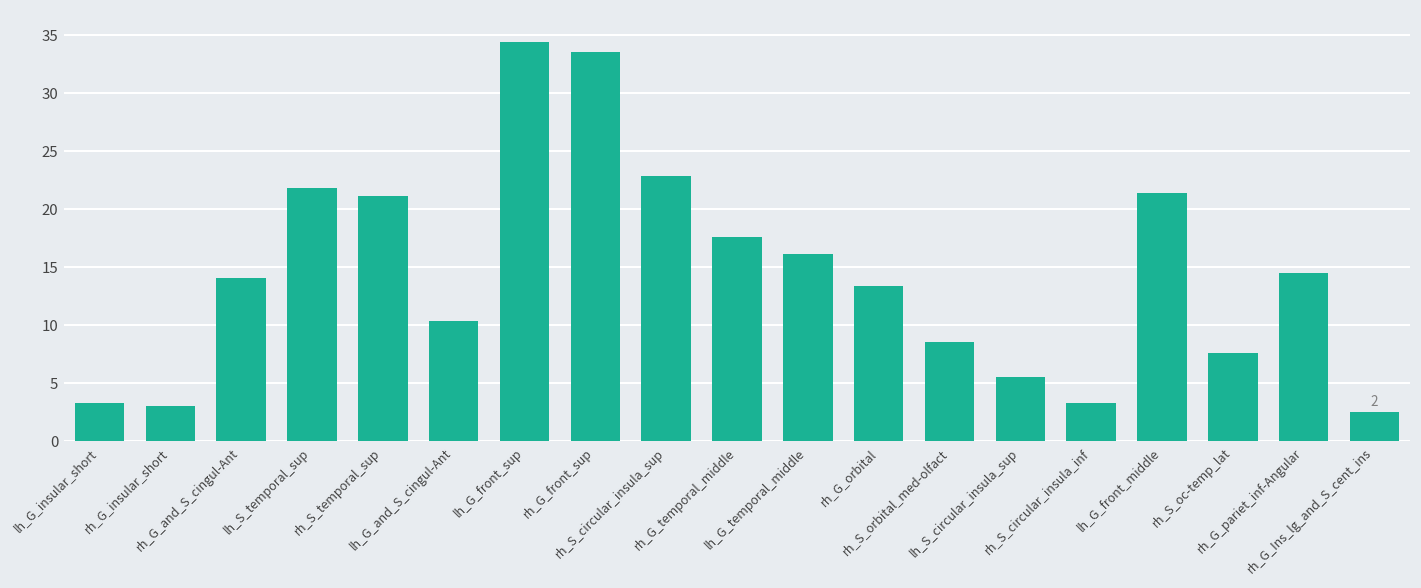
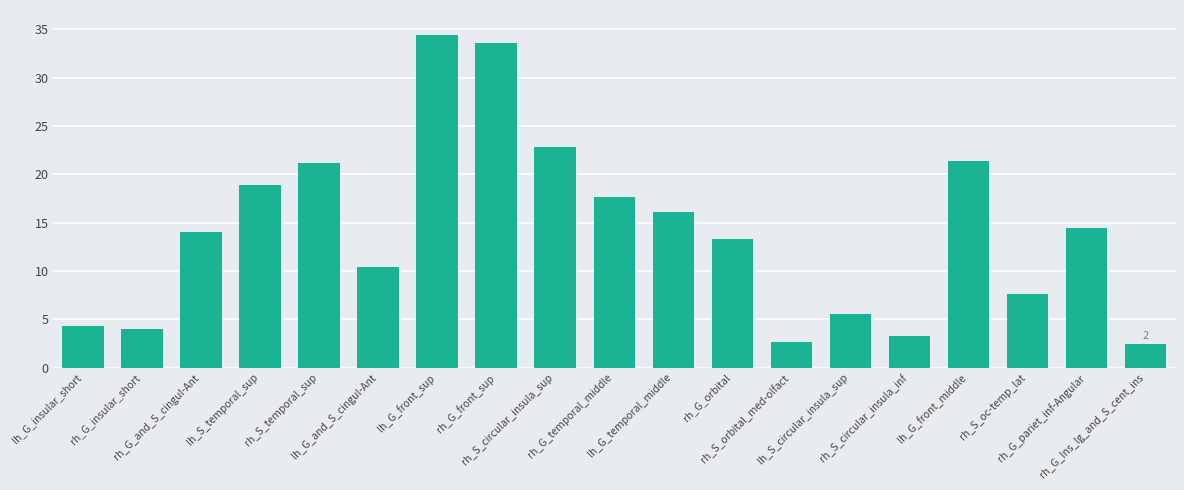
  {
-   "lh_G_insular_short": 3,
-   "rh_G_insular_short": 3,
+   "lh_G_insular_short": 4,
+   "rh_G_insular_short": 4,
    "rh_G_and_S_cingul-Ant": 14,
-   "lh_S_temporal_sup": 22,
+   "lh_S_temporal_sup": 19,
    "rh_S_temporal_sup": 21,
    "lh_G_and_S_cingul-Ant": 10,
    "lh_G_front_sup": 34,
    "rh_G_front_sup": 34,
    "rh_S_circular_insula_sup": 23,
    "rh_G_temporal_middle": 18,
    "lh_G_temporal_middle": 16,
    "rh_G_orbital": 13,
-   "rh_S_orbital_med-olfact": 9,
+   "rh_S_orbital_med-olfact": 3,
    "lh_S_circular_insula_sup": 6,
    "rh_S_circular_insula_inf": 3,
    "lh_G_front_middle": 21,
    "rh_S_oc-temp_lat": 8,
    "rh_G_pariet_inf-Angular": 14
  }
